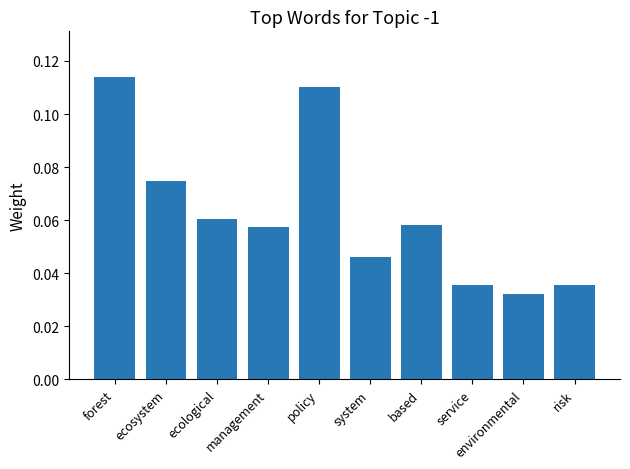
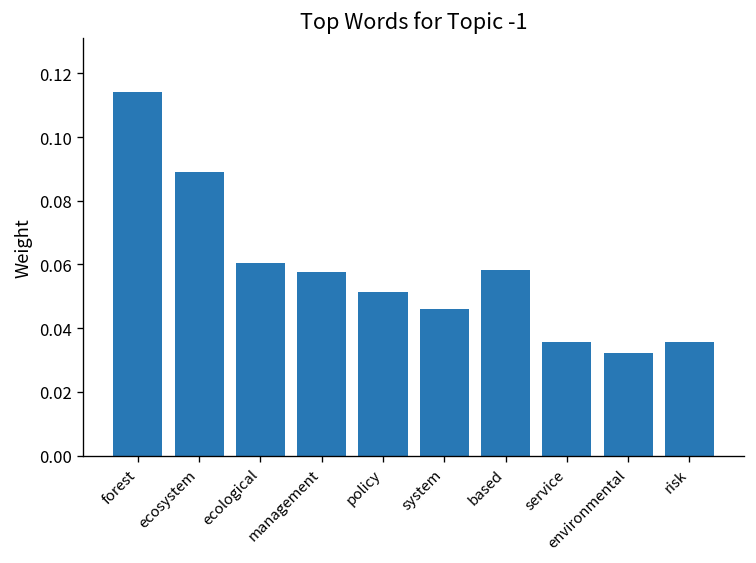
  {
    "forest": 0.114,
-   "ecosystem": 0.075,
+   "ecosystem": 0.089,
    "ecological": 0.061,
    "management": 0.058,
-   "policy": 0.110,
+   "policy": 0.051,
    "system": 0.046,
    "based": 0.058,
    "service": 0.036,
    "environmental": 0.032,
    "risk": 0.036
  }
